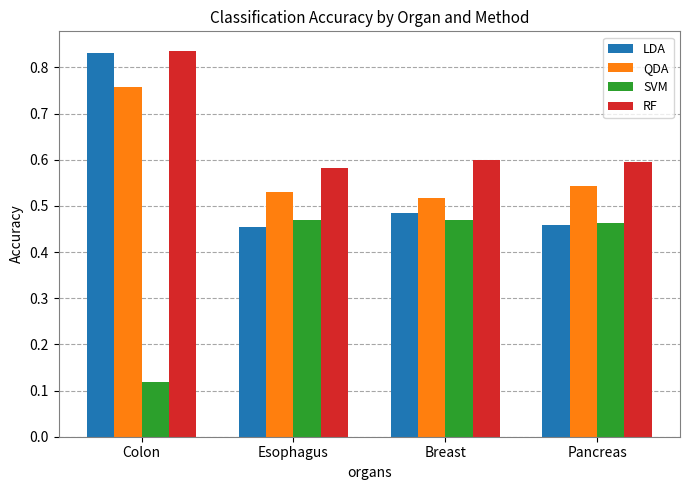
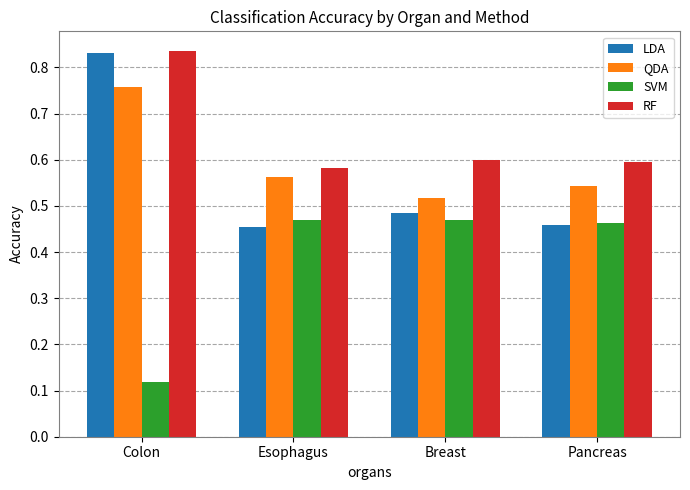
  {
    "LDA": {
      "Colon": 0.83,
      "Esophagus": 0.45,
      "Breast": 0.48,
      "Pancreas": 0.46
    },
    "QDA": {
      "Colon": 0.76,
-     "Esophagus": 0.53,
+     "Esophagus": 0.56,
      "Breast": 0.52,
      "Pancreas": 0.54
    },
    "SVM": {
      "Colon": 0.12,
      "Esophagus": 0.47,
      "Breast": 0.47,
      "Pancreas": 0.46
    },
    "RF": {
      "Colon": 0.84,
      "Esophagus": 0.58,
      "Breast": 0.60,
      "Pancreas": 0.59
    }
  }
